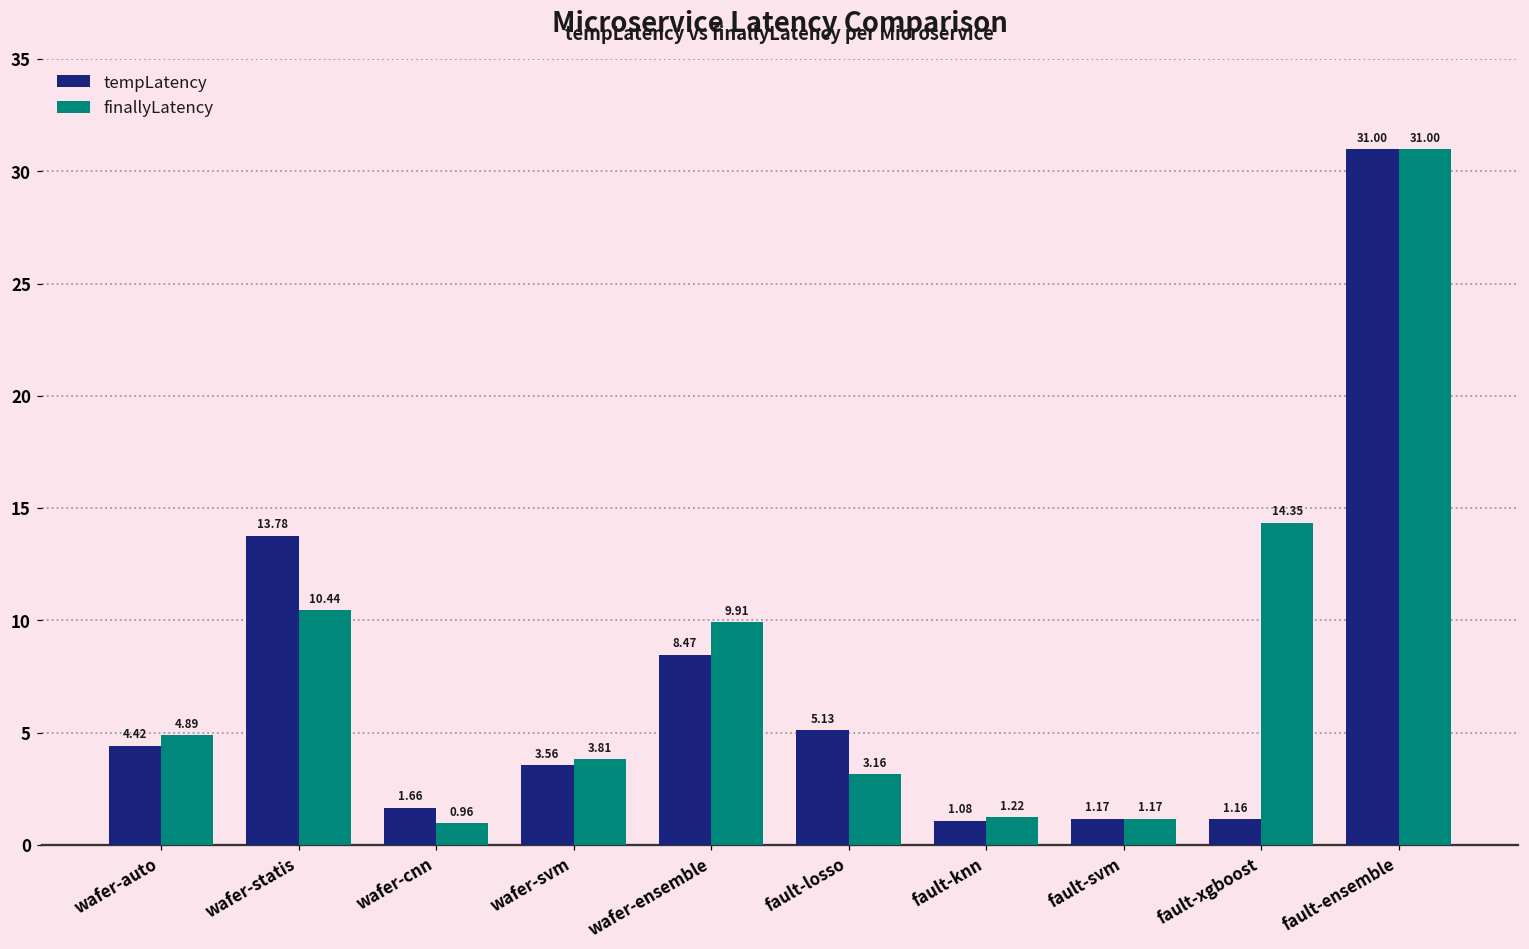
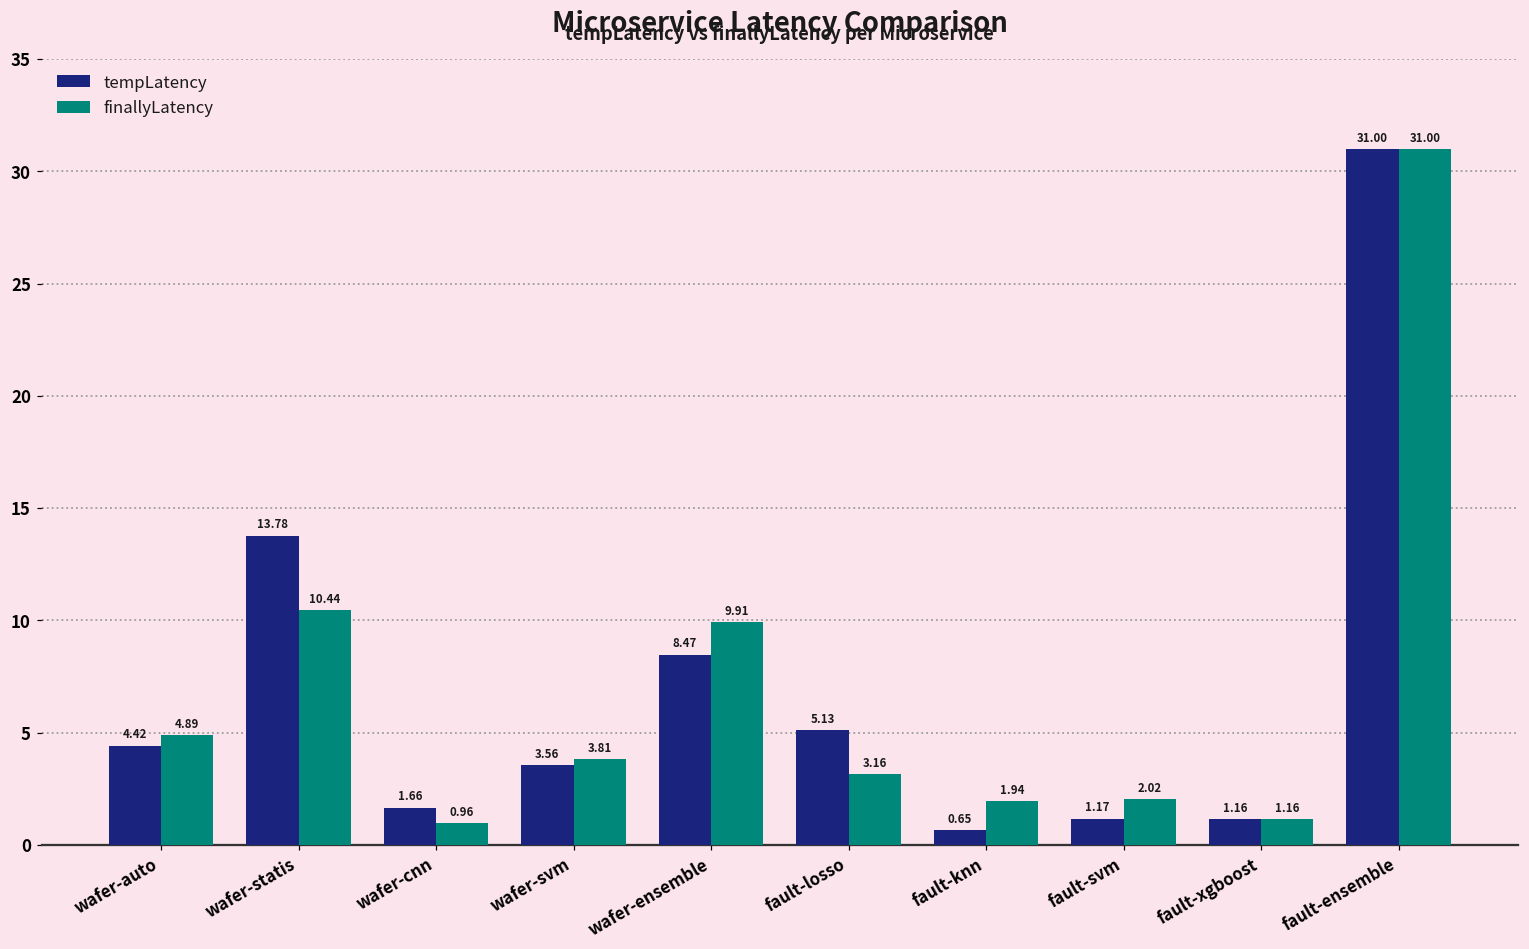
  {
    "tempLatency": {
      "wafer-auto": 4.42,
      "wafer-statis": 13.78,
      "wafer-cnn": 1.66,
      "wafer-svm": 3.56,
      "wafer-ensemble": 8.47,
      "fault-losso": 5.13,
-     "fault-knn": 1.08,
+     "fault-knn": 0.65,
      "fault-svm": 1.17,
      "fault-xgboost": 1.16,
      "fault-ensemble": 31.00
    },
    "finallyLatency": {
      "wafer-auto": 4.89,
      "wafer-statis": 10.44,
      "wafer-cnn": 0.96,
      "wafer-svm": 3.81,
      "wafer-ensemble": 9.91,
      "fault-losso": 3.16,
-     "fault-knn": 1.22,
-     "fault-svm": 1.17,
-     "fault-xgboost": 14.35,
+     "fault-knn": 1.94,
+     "fault-svm": 2.02,
+     "fault-xgboost": 1.16,
      "fault-ensemble": 31.00
    }
  }
